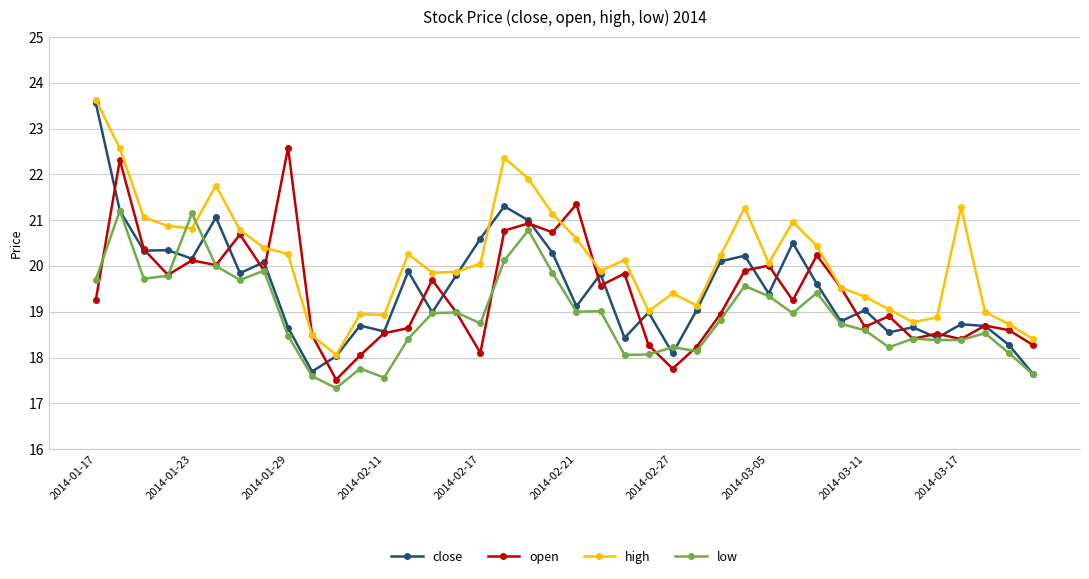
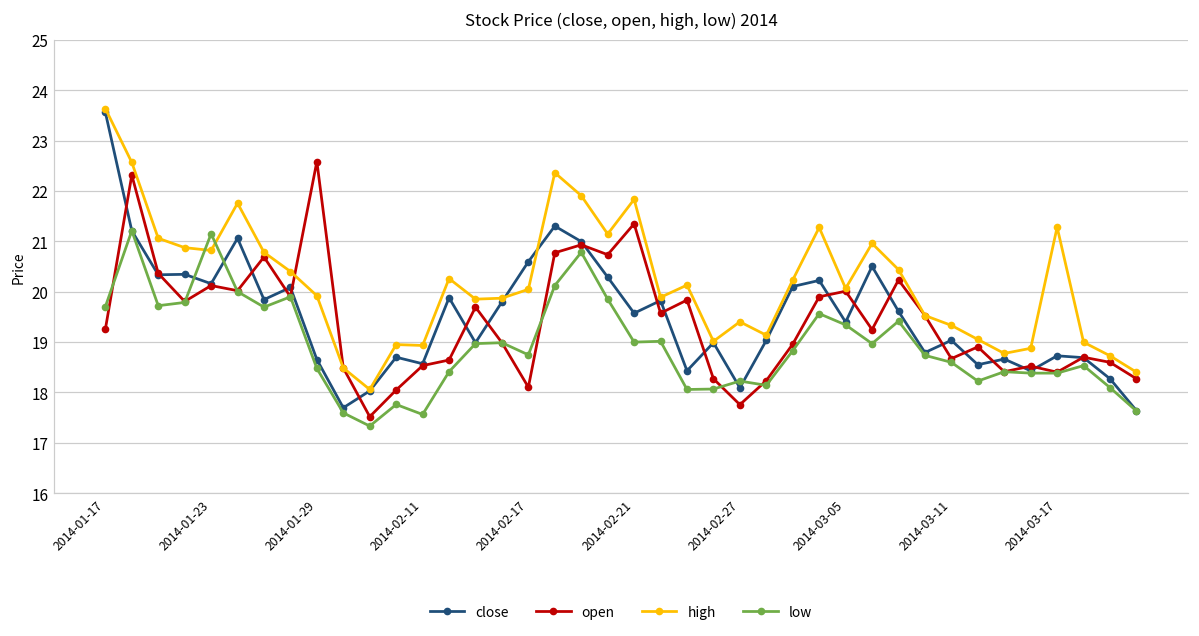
  {
    "close": {
      "2014-01-17": 23.6,
      "2014-01-29": 18.7,
      "2014-02-17": 20.6,
-     "2014-02-21": 19.1,
+     "2014-02-21": 19.6,
      "2014-02-27": 18.1,
      "2014-03-05": 19.4,
      "2014-03-11": 19.0,
      "2014-03-17": 18.7
    },
    "open": {
      "2014-01-17": 19.3,
      "2014-01-29": 22.6,
      "2014-02-17": 18.1,
      "2014-02-21": 21.3,
      "2014-02-27": 17.8,
      "2014-03-11": 18.7
    },
    "high": {
      "2014-01-17": 23.6,
      "2014-01-23": 20.8,
-     "2014-01-29": 20.3,
+     "2014-01-29": 19.9,
      "2014-02-11": 18.9,
      "2014-02-17": 20.0,
-     "2014-02-21": 20.6,
+     "2014-02-21": 21.8,
      "2014-02-27": 19.4,
      "2014-03-11": 19.3,
      "2014-03-17": 21.3
    },
    "low": {
      "2014-01-17": 19.7,
      "2014-01-23": 21.2,
      "2014-01-29": 18.5,
      "2014-02-11": 17.6,
      "2014-02-17": 18.7,
      "2014-02-21": 19.0,
      "2014-02-27": 18.2,
      "2014-03-05": 19.3,
      "2014-03-11": 18.6
    }
  }
